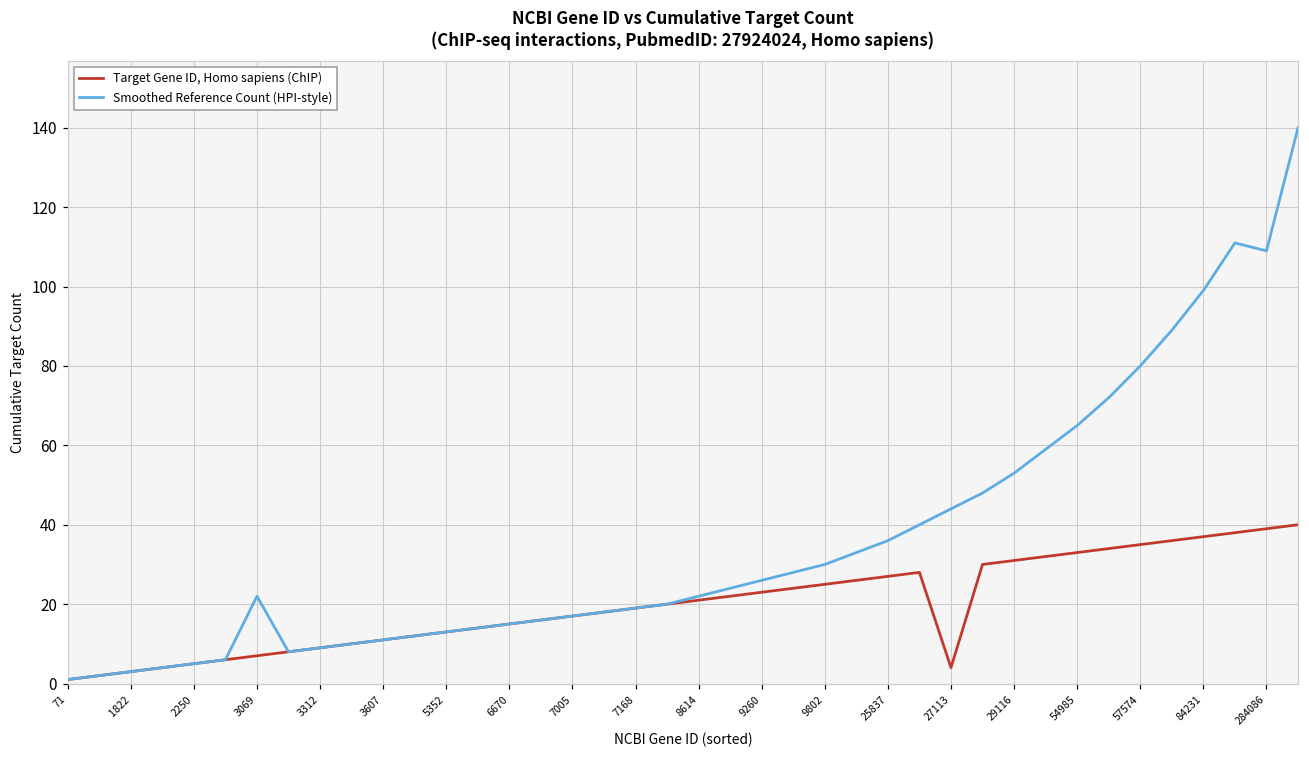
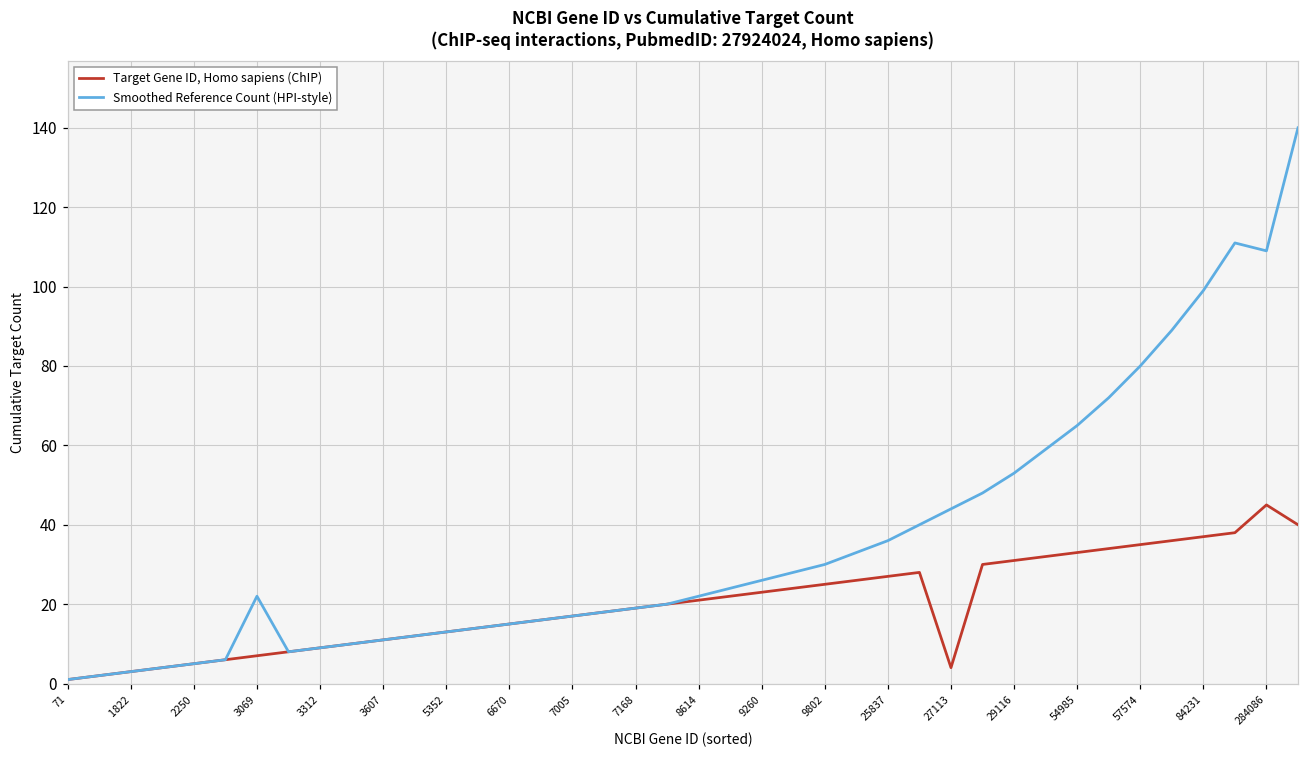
  {
    "Target Gene ID, Homo sapiens (ChIP)": {
      "3069": 7,
      "8614": 21,
      "9260": 23,
      "9802": 25,
      "25837": 27,
      "27113": 4,
      "29116": 31,
      "54985": 33,
      "57574": 35,
      "84231": 37,
-     "284086": 39
+     "284086": 45
    },
    "Smoothed Reference Count (HPI-style)": {
      "3069": 22,
      "8614": 22,
      "9260": 26,
      "9802": 30,
      "25837": 36,
      "27113": 44,
      "29116": 53,
      "54985": 65,
      "57574": 80,
      "84231": 99,
      "284086": 109
    }
  }
